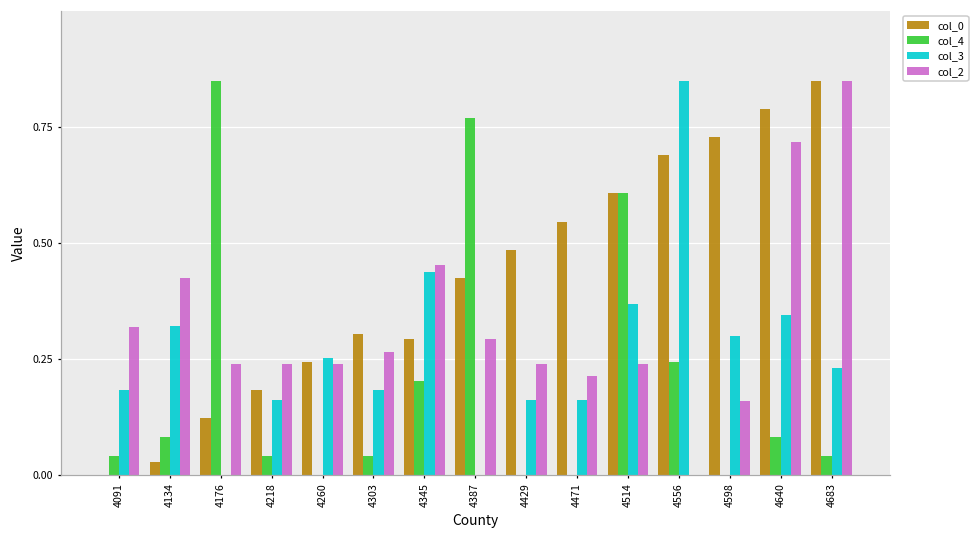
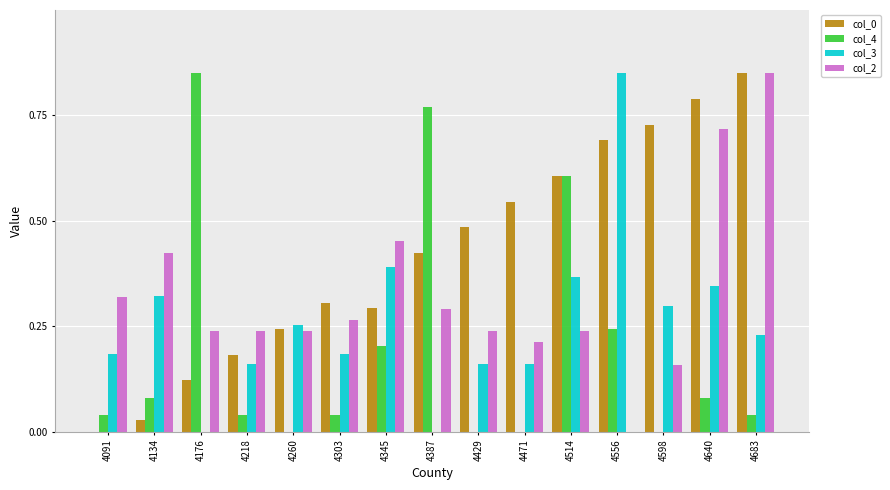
  {
    "col_0": {
      "4091": 0.00,
      "4134": 0.03,
      "4176": 0.12,
      "4218": 0.18,
      "4260": 0.24,
      "4303": 0.30,
      "4345": 0.29,
      "4387": 0.43,
      "4429": 0.49,
      "4471": 0.55,
      "4514": 0.61,
      "4556": 0.69,
      "4598": 0.73,
      "4640": 0.79,
      "4683": 0.85
    },
    "col_4": {
      "4091": 0.04,
      "4134": 0.08,
      "4176": 0.85,
      "4218": 0.04,
      "4260": 0.00,
      "4303": 0.04,
      "4345": 0.20,
      "4387": 0.77,
      "4429": 0.00,
      "4471": 0.00,
      "4514": 0.61,
      "4556": 0.24,
      "4598": 0.00,
      "4640": 0.08,
      "4683": 0.04
    },
    "col_3": {
      "4091": 0.18,
      "4134": 0.32,
      "4176": 0.00,
      "4218": 0.16,
      "4260": 0.25,
      "4303": 0.18,
-     "4345": 0.44,
+     "4345": 0.39,
      "4387": 0.00,
      "4429": 0.16,
      "4471": 0.16,
      "4514": 0.37,
      "4556": 0.85,
      "4598": 0.30,
      "4640": 0.34,
      "4683": 0.23
    },
    "col_2": {
      "4091": 0.32,
      "4134": 0.43,
      "4176": 0.24,
      "4218": 0.24,
      "4260": 0.24,
      "4303": 0.27,
      "4345": 0.45,
      "4387": 0.29,
      "4429": 0.24,
      "4471": 0.21,
      "4514": 0.24,
      "4556": 0.00,
      "4598": 0.16,
      "4640": 0.72,
      "4683": 0.85
    }
  }
